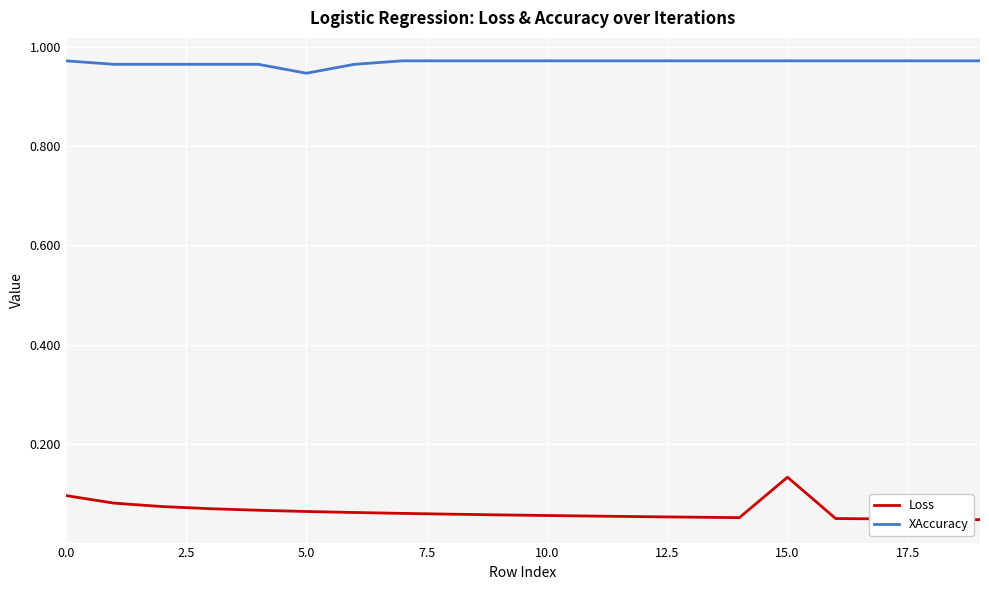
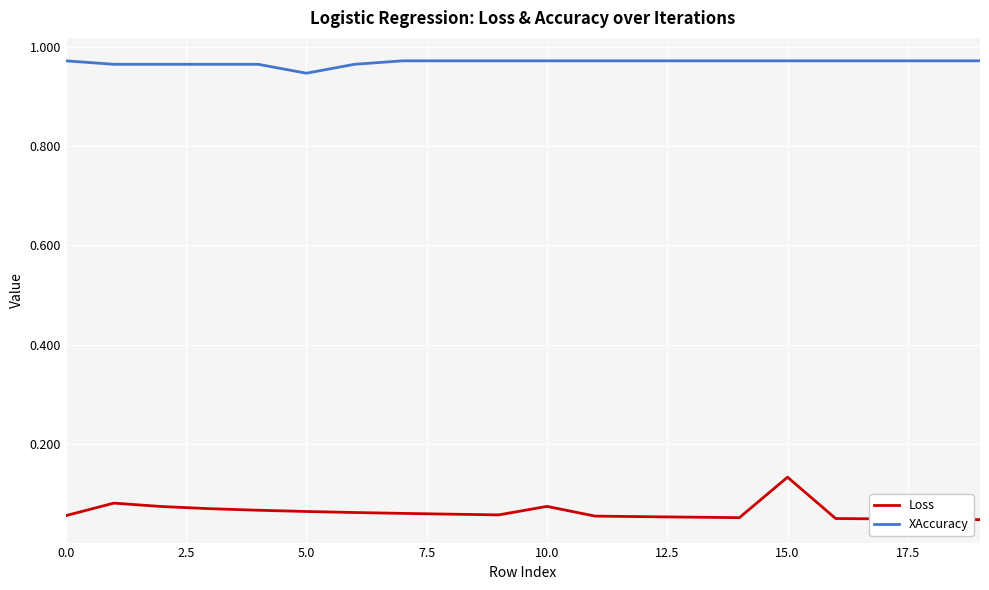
  {
    "Loss": {
-     "0.0": 0.10,
+     "0.0": 0.06,
      "5.0": 0.06,
-     "10.0": 0.06,
+     "10.0": 0.07,
      "15.0": 0.13
    },
    "XAccuracy": {
      "0.0": 0.97,
      "5.0": 0.95,
      "10.0": 0.97,
      "15.0": 0.97
    }
  }
